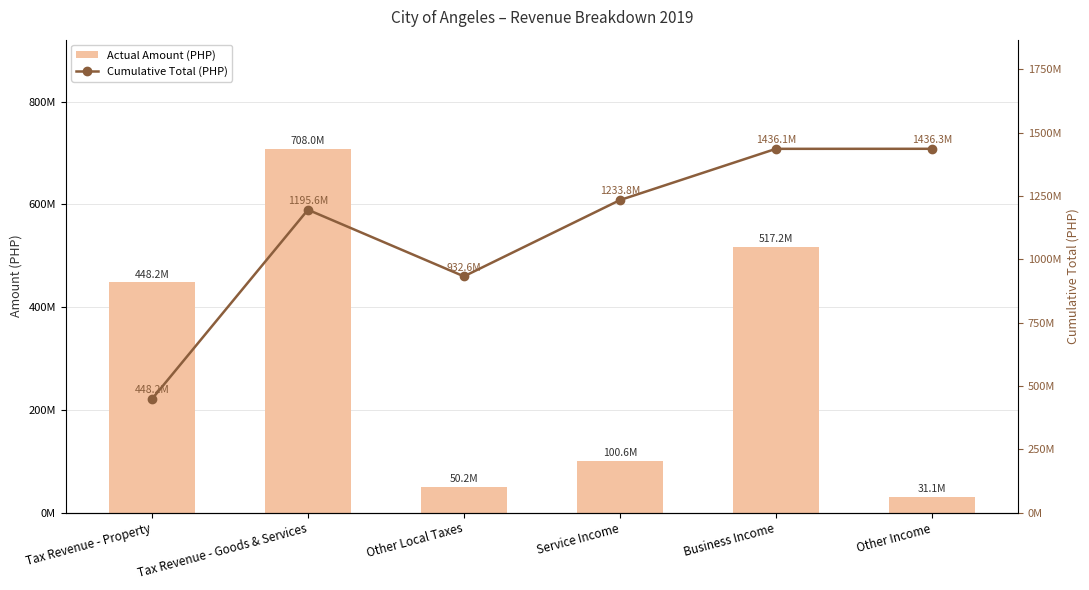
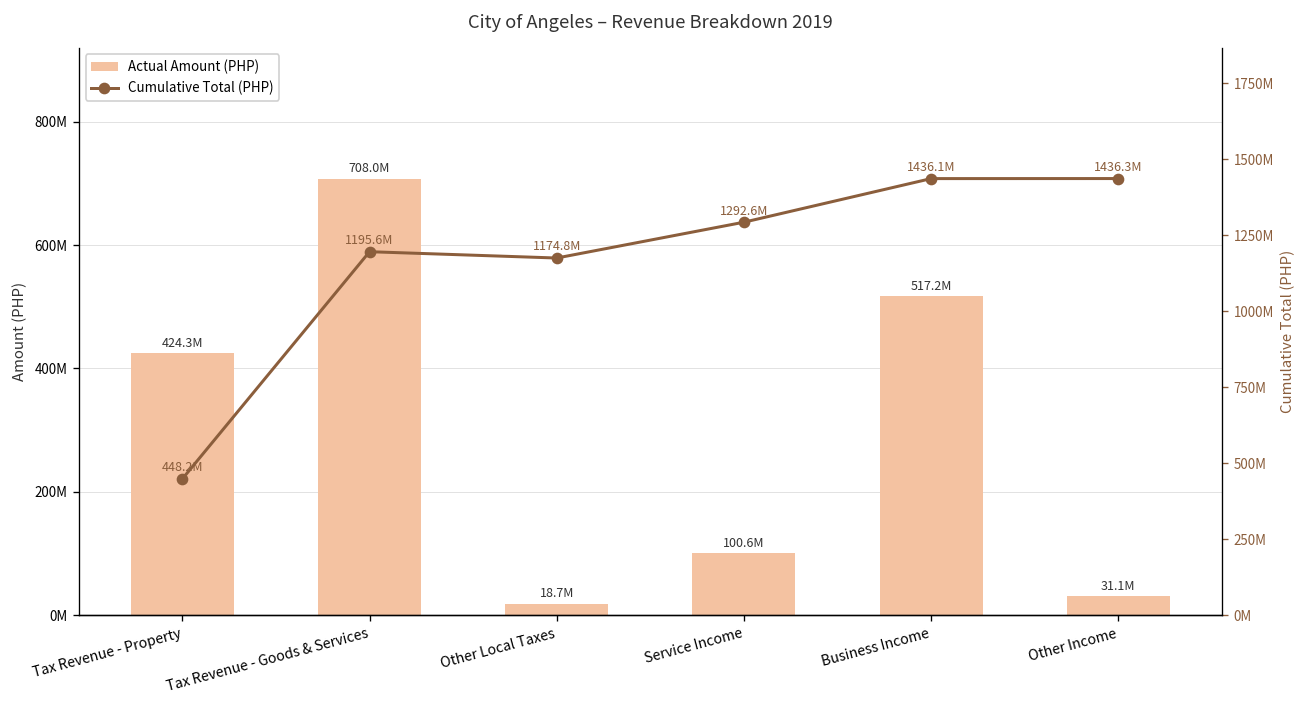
  {
    "Actual Amount (PHP)": {
-     "Tax Revenue - Property": "448.2M",
+     "Tax Revenue - Property": "424.3M",
      "Tax Revenue - Goods & Services": "708.0M",
-     "Other Local Taxes": "50.2M",
+     "Other Local Taxes": "18.7M",
      "Service Income": "100.6M",
      "Business Income": "517.2M",
      "Other Income": "31.1M"
    },
    "Cumulative Total (PHP)": {
      "Tax Revenue - Goods & Services": "1195.6M",
-     "Other Local Taxes": "932.6M",
-     "Service Income": "1233.8M",
+     "Other Local Taxes": "1174.8M",
+     "Service Income": "1292.6M",
      "Business Income": "1436.1M",
      "Other Income": "1436.3M"
    }
  }
